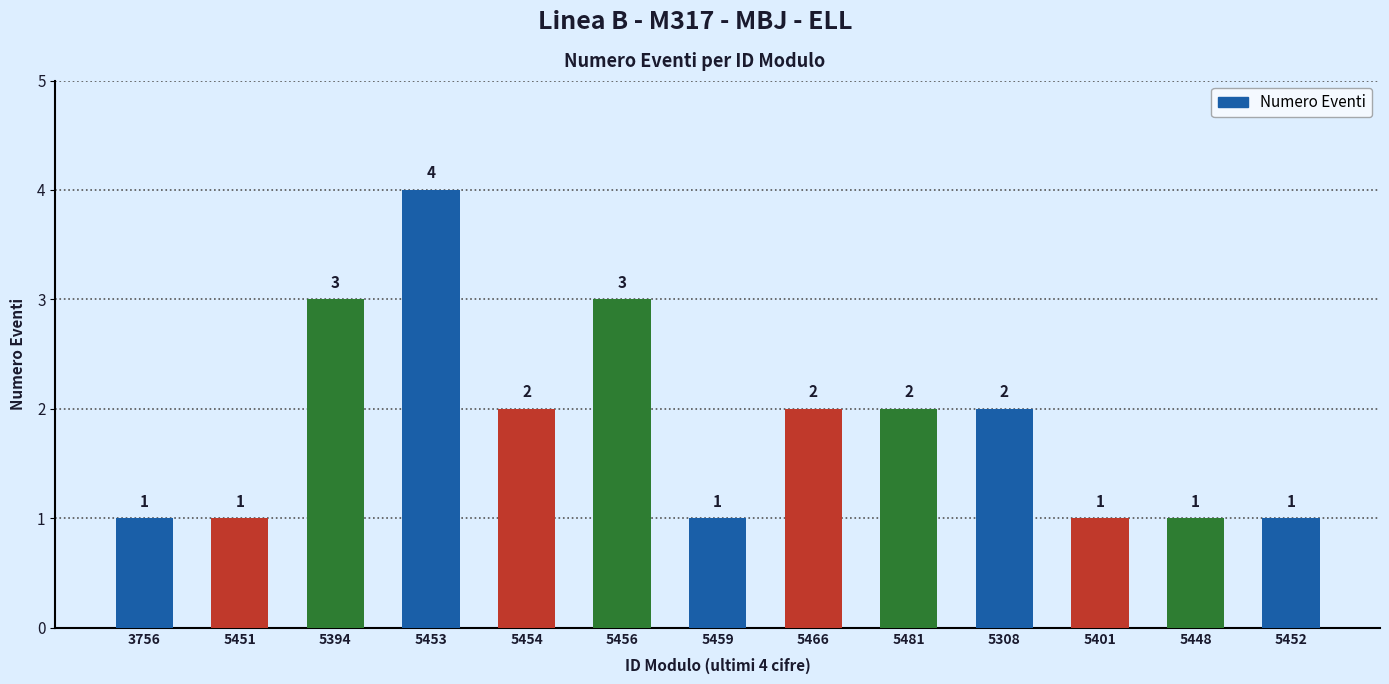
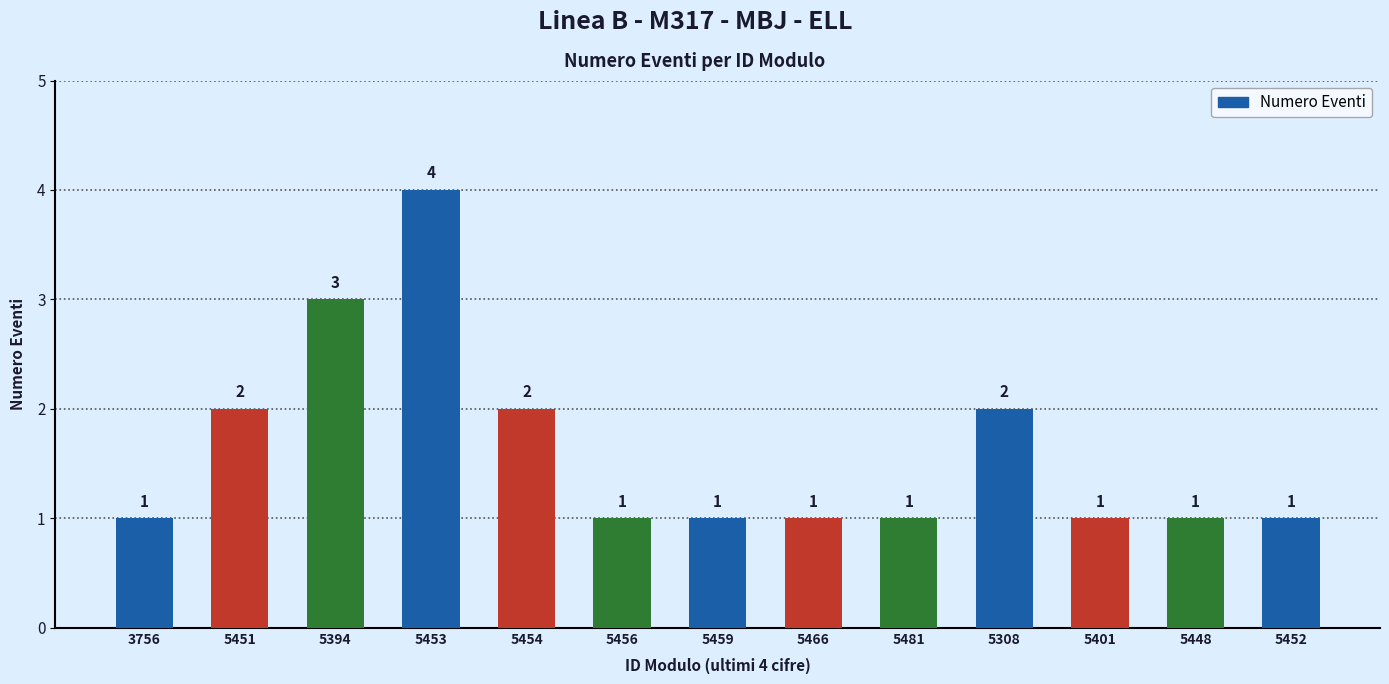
  {
    "3756": 1,
-   "5451": 1,
+   "5451": 2,
    "5394": 3,
    "5453": 4,
    "5454": 2,
-   "5456": 3,
+   "5456": 1,
    "5459": 1,
-   "5466": 2,
-   "5481": 2,
+   "5466": 1,
+   "5481": 1,
    "5308": 2,
    "5401": 1,
    "5448": 1,
    "5452": 1
  }
